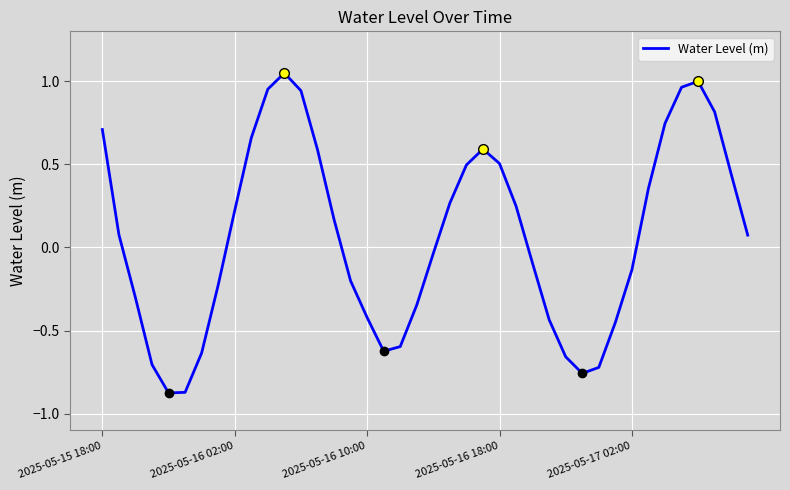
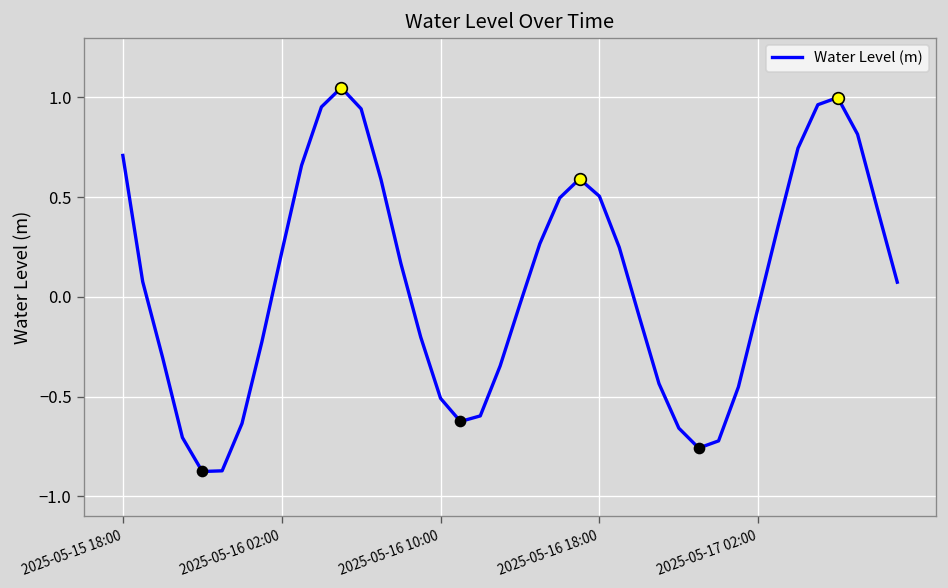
  {
    "Water Level (m)": {
      "2025-05-15 18:00": 0.71,
      "2025-05-16 02:00": 0.22,
-     "2025-05-16 10:00": -0.42,
+     "2025-05-16 10:00": -0.51,
      "2025-05-16 18:00": 0.50,
-     "2025-05-17 02:00": -0.13
+     "2025-05-17 02:00": -0.05
    }
  }
